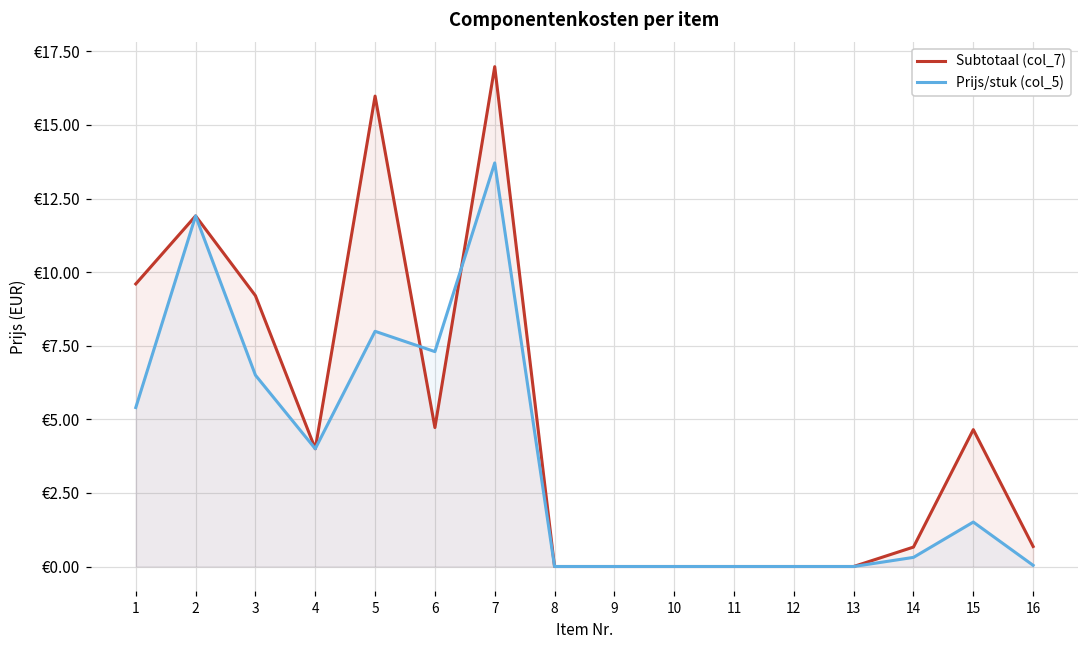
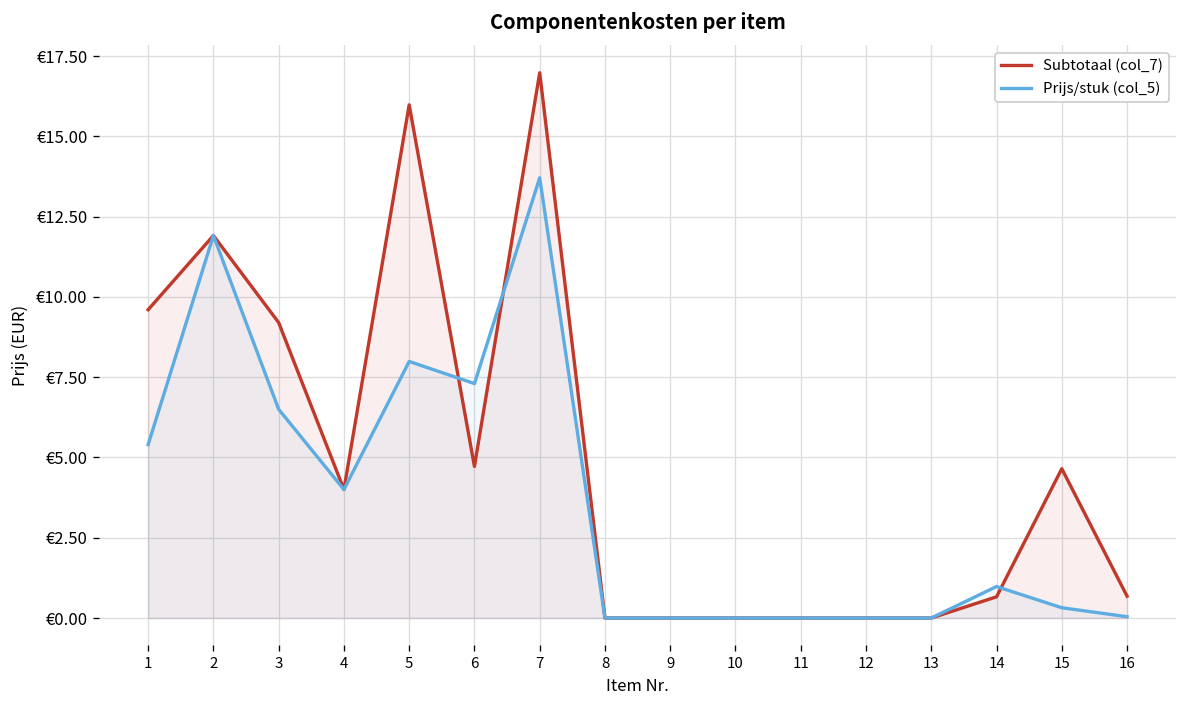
  {
    "Subtotaal (col_7)": {
      "1": "€9.6",
      "3": "€9.2",
      "5": "€16.0",
      "6": "€4.7",
      "7": "€17.0",
      "14": "€0.7",
      "15": "€4.7",
      "16": "€0.7"
    },
    "Prijs/stuk (col_5)": {
      "1": "€5.4",
      "3": "€6.5",
      "5": "€8.0",
      "6": "€7.3",
      "7": "€13.7",
-     "14": "€0.3",
-     "15": "€1.5",
+     "14": "€1.0",
+     "15": "€0.3",
      "16": "€0.0"
    }
  }
